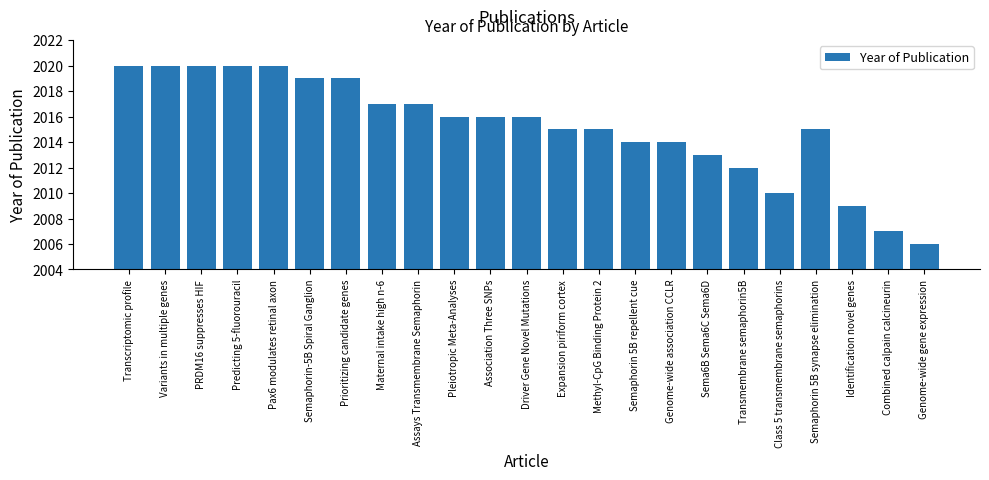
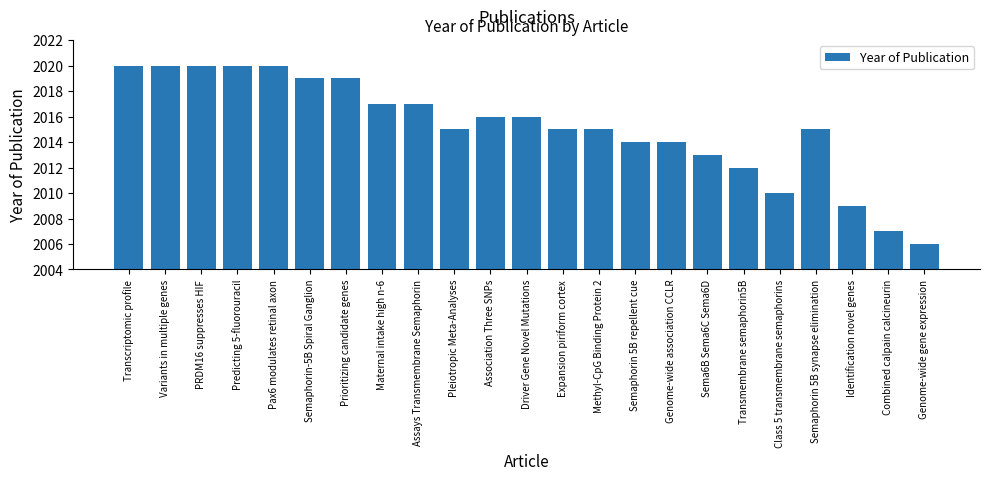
  {
    "Transcriptomic profile": 2020,
    "Variants in multiple genes": 2020,
    "PRDM16 suppresses HIF": 2020,
    "Predicting 5-fluorouracil": 2020,
    "Pax6 modulates retinal axon": 2020,
    "Semaphorin-5B Spiral Ganglion": 2019,
    "Prioritizing candidate genes": 2019,
    "Maternal intake high n-6": 2017,
    "Assays Transmembrane Semaphorin": 2017,
-   "Pleiotropic Meta-Analyses": 2016,
+   "Pleiotropic Meta-Analyses": 2015,
    "Association Three SNPs": 2016,
    "Driver Gene Novel Mutations": 2016,
    "Expansion piriform cortex": 2015,
    "Methyl-CpG Binding Protein 2": 2015,
    "Semaphorin 5B repellent cue": 2014,
    "Genome-wide association CCLR": 2014,
    "Sema6B Sema6C Sema6D": 2013,
    "Transmembrane semaphorin5B": 2012,
    "Class 5 transmembrane semaphorins": 2010,
    "Semaphorin 5B synapse elimination": 2015,
    "Identification novel genes": 2009,
    "Combined calpain calcineurin": 2007,
    "Genome-wide gene expression": 2006
  }
